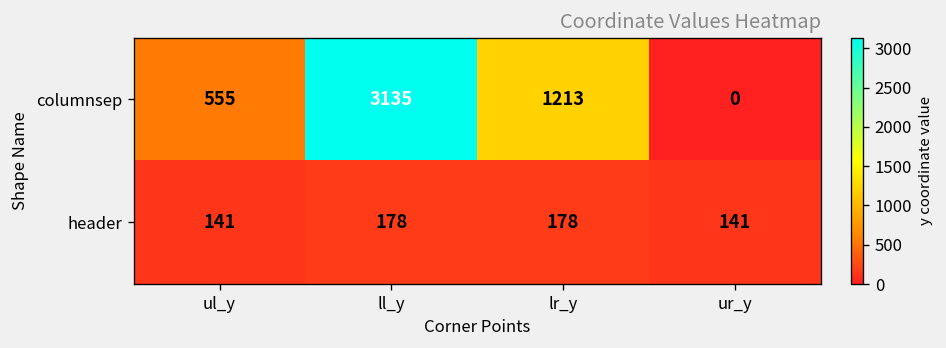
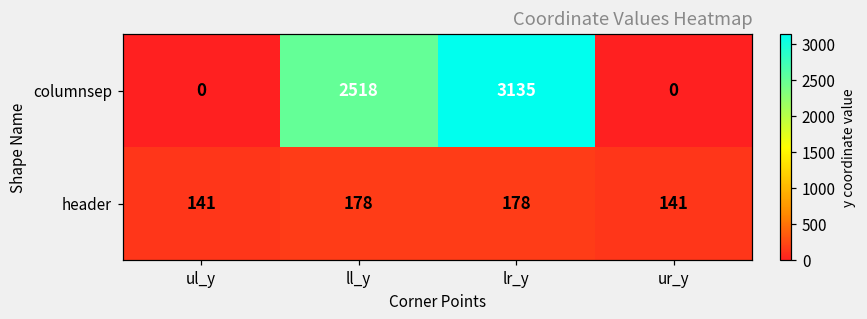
  {
    "columnsep": {
-     "ul_y": 555,
-     "ll_y": 3135,
-     "lr_y": 1213,
+     "ul_y": 0,
+     "ll_y": 2518,
+     "lr_y": 3135,
      "ur_y": 0
    },
    "header": {
      "ul_y": 141,
      "ll_y": 178,
      "lr_y": 178,
      "ur_y": 141
    }
  }
